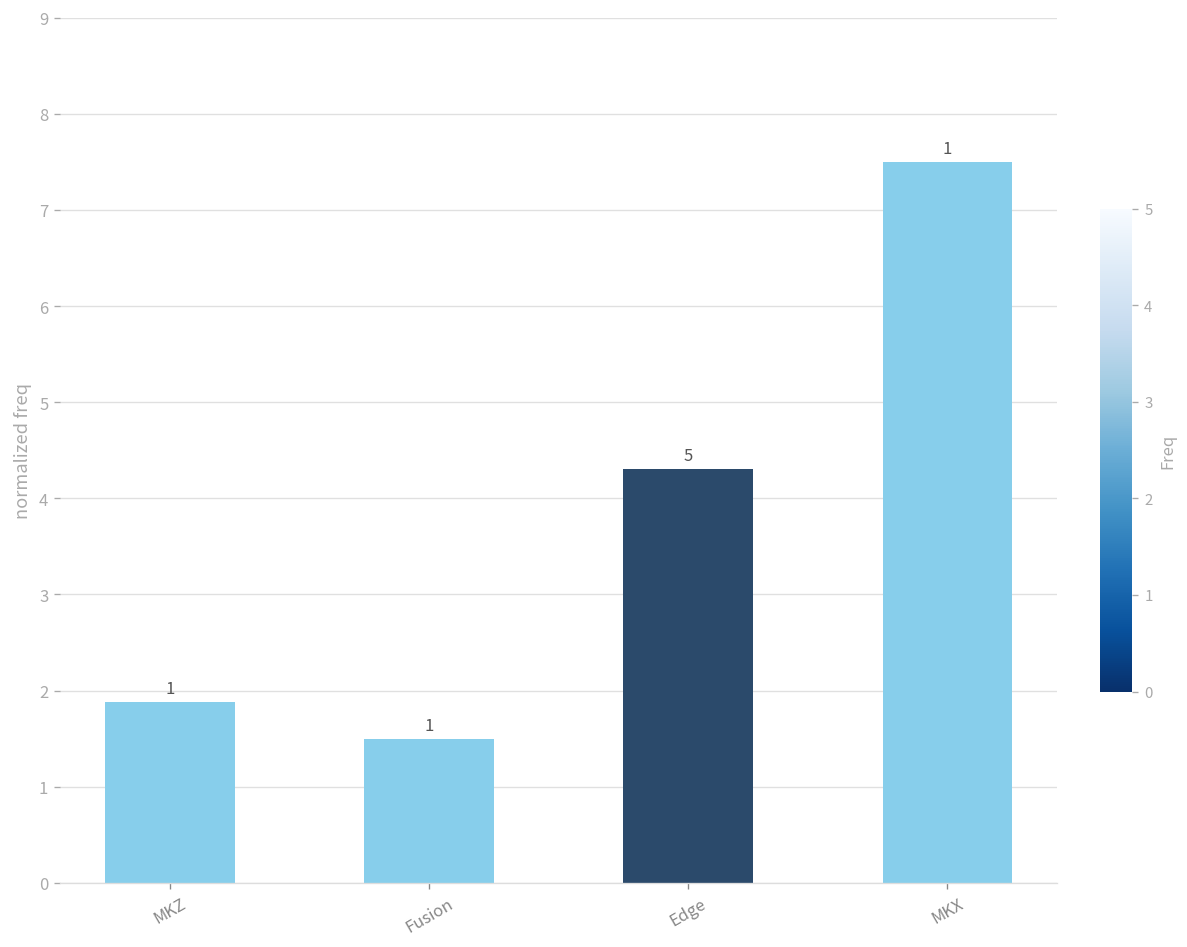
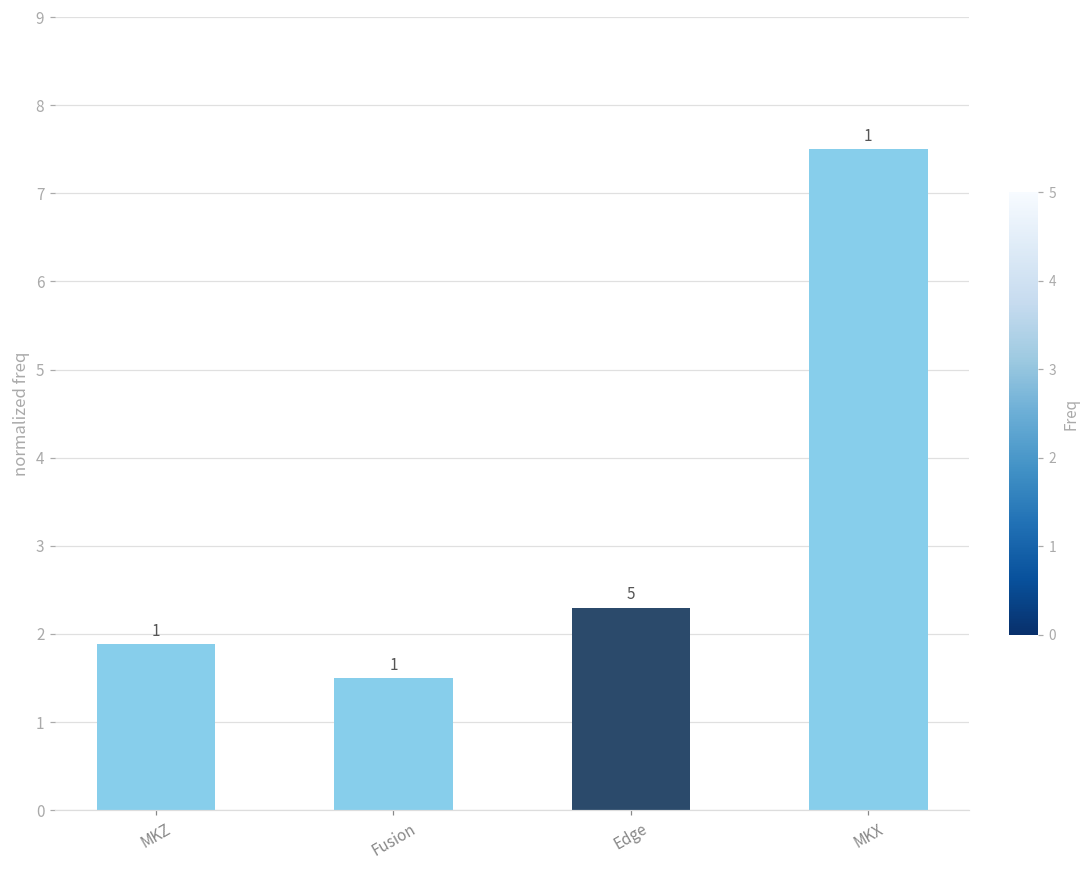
  {
-   "Edge": 4.3
+   "Edge": 2.3
  }
